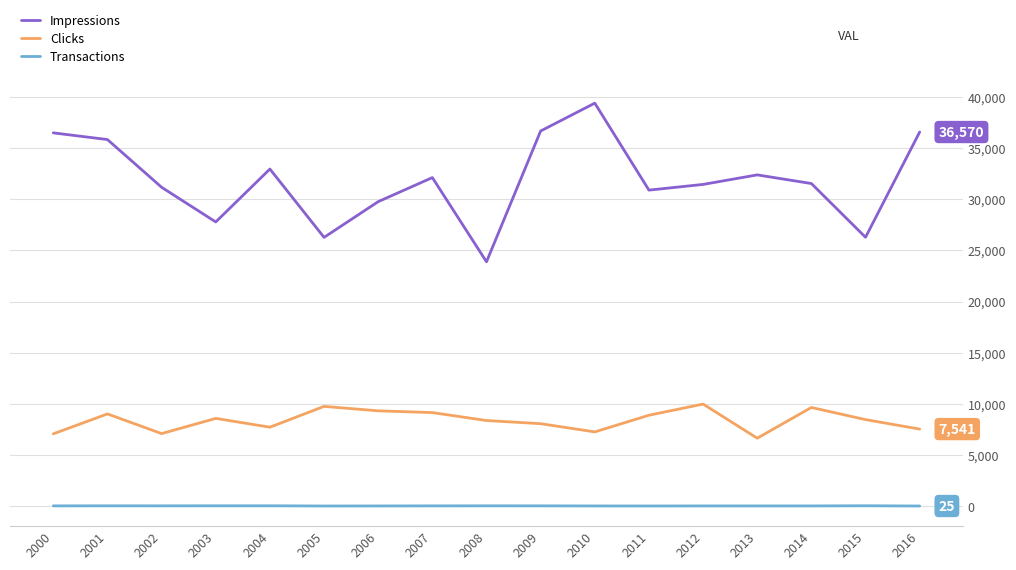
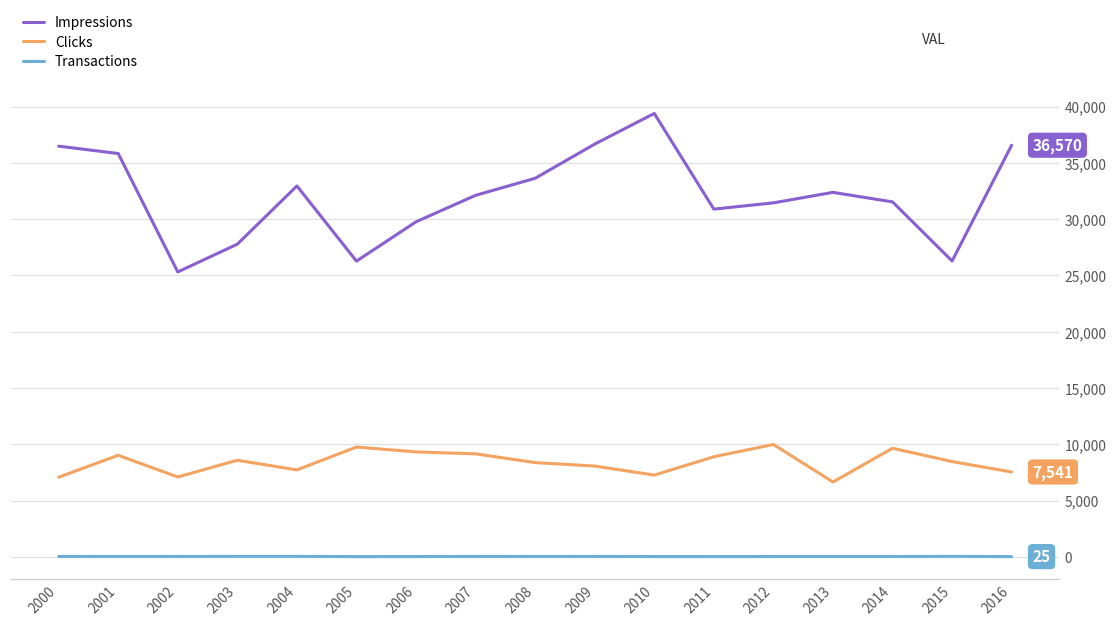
  {
    "Impressions": {
      "2000": "36,500",
      "2001": "35,800",
-     "2002": "31,200",
+     "2002": "25,300",
      "2003": "27,800",
      "2004": "33,000",
      "2005": "26,300",
      "2006": "29,800",
      "2007": "32,100",
-     "2008": "23,900",
+     "2008": "33,600",
      "2009": "36,700",
      "2010": "39,400",
      "2011": "30,900",
      "2012": "31,500",
      "2013": "32,400",
      "2014": "31,500",
      "2015": "26,300"
    },
    "Clicks": {
      "2000": "7,100",
      "2001": "9,000",
      "2002": "7,100",
      "2003": "8,600",
      "2004": "7,700",
      "2005": "9,800",
      "2006": "9,300",
      "2007": "9,200",
      "2008": "8,400",
      "2009": "8,100",
      "2010": "7,300",
      "2011": "8,900",
      "2012": "10,000",
      "2013": "6,700",
      "2014": "9,700",
      "2015": "8,500"
    },
    "Transactions": {
      "2000": "0",
      "2001": "0",
      "2002": "0",
      "2003": "0",
      "2004": "0",
      "2005": "0",
      "2006": "0",
      "2007": "0",
      "2008": "0",
      "2009": "0",
      "2010": "0",
      "2011": "0",
      "2012": "0",
      "2013": "0",
      "2014": "0",
      "2015": "0"
    }
  }
